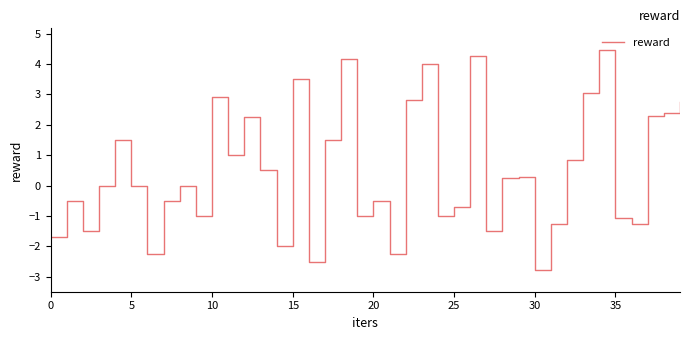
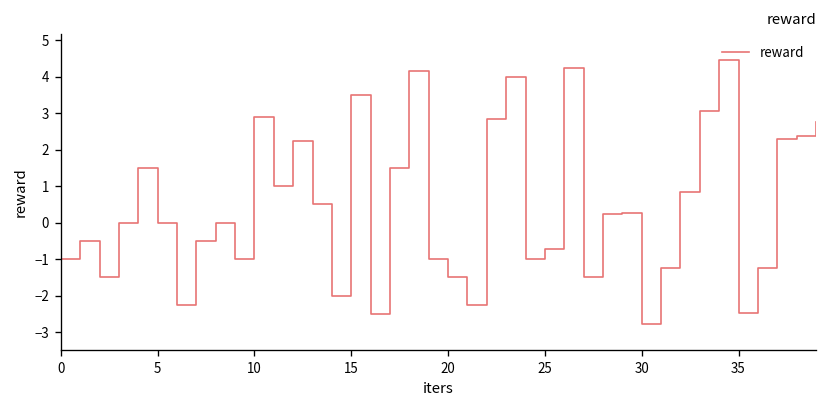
  {
-   "0": -1.7,
+   "0": -1.0,
    "5": 0.0,
    "10": 2.9,
    "15": 3.5,
-   "20": -0.5,
+   "20": -1.5,
    "25": -0.7,
    "30": -2.8,
-   "35": -1.1
+   "35": -2.5
  }
